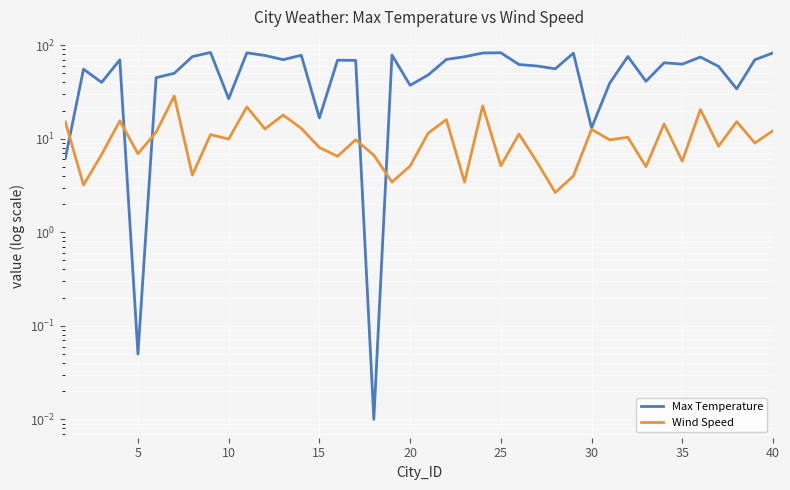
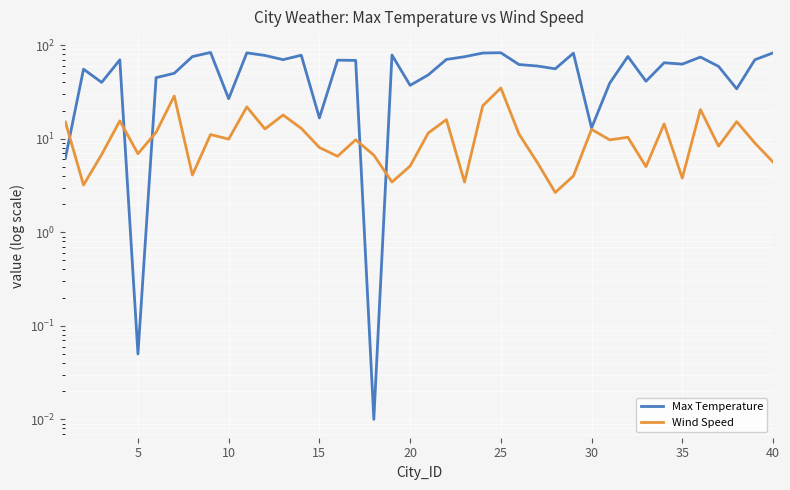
  {
    "Max Temperature": {
      "5": 0.05,
      "10": 27,
      "15": 17,
      "20": 37,
      "25": 80,
      "35": 60,
      "40": 80
    },
    "Wind Speed": {
      "5": 7,
      "10": 10,
      "15": 8,
      "20": 5,
-     "25": 5,
-     "35": 6,
-     "40": 12
+     "25": 35,
+     "35": 3.8,
+     "40": 6
    }
  }
